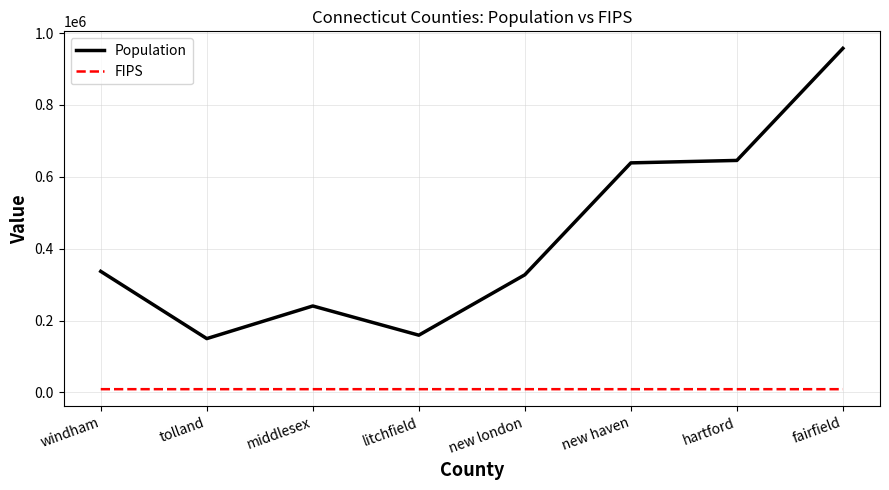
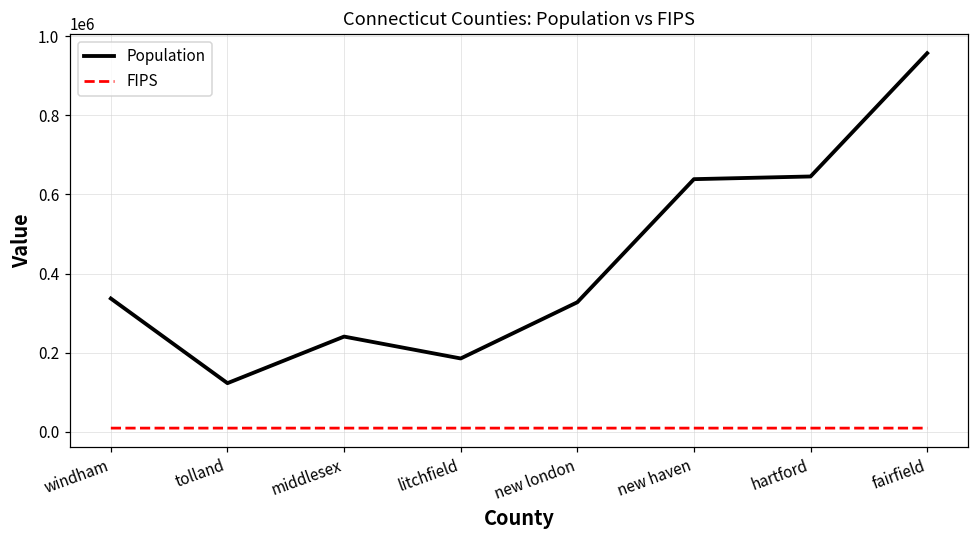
  {
    "Population": {
      "windham": 340000,
-     "tolland": 150000,
+     "tolland": 120000,
      "middlesex": 240000,
-     "litchfield": 160000,
+     "litchfield": 190000,
      "new london": 330000,
      "new haven": 640000,
      "hartford": 650000,
      "fairfield": 960000
    },
    "FIPS": {
      "windham": 10000,
      "tolland": 10000,
      "middlesex": 10000,
      "litchfield": 10000,
      "new london": 10000,
      "new haven": 10000,
      "hartford": 10000,
      "fairfield": 10000
    }
  }
